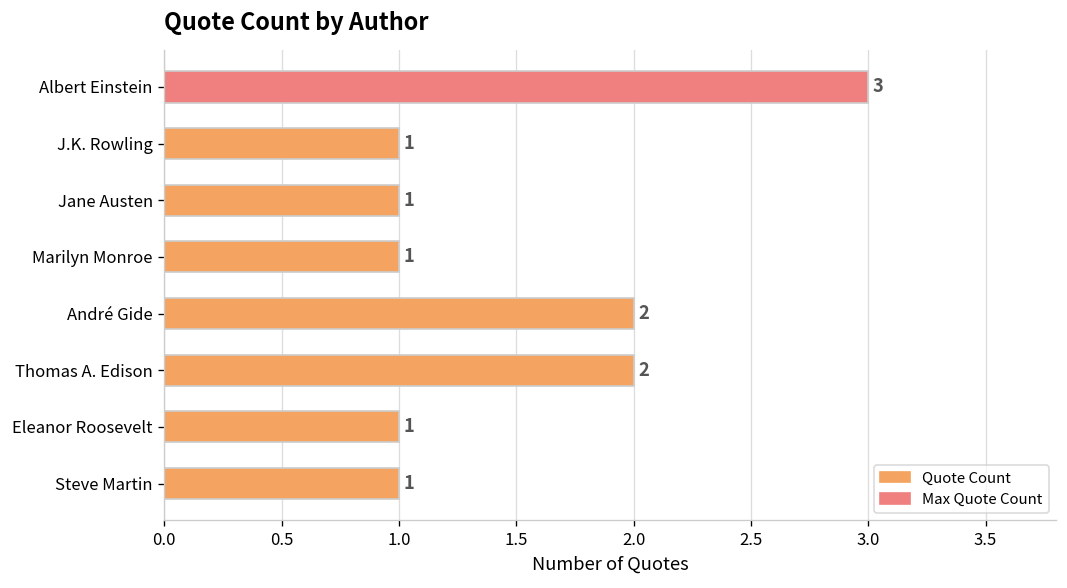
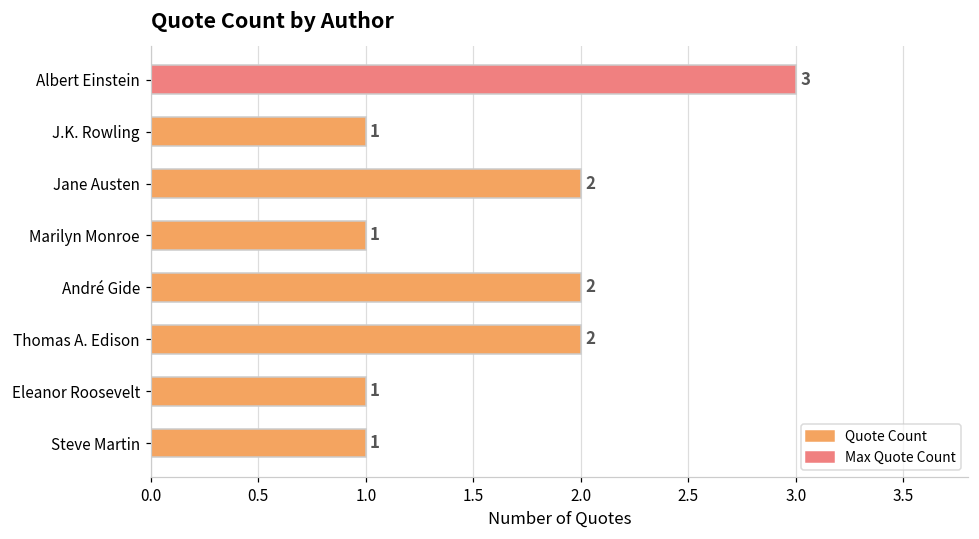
  {
    "Albert Einstein": 3,
    "J.K. Rowling": 1,
-   "Jane Austen": 1,
+   "Jane Austen": 2,
    "Marilyn Monroe": 1,
    "André Gide": 2,
    "Thomas A. Edison": 2,
    "Eleanor Roosevelt": 1,
    "Steve Martin": 1
  }
